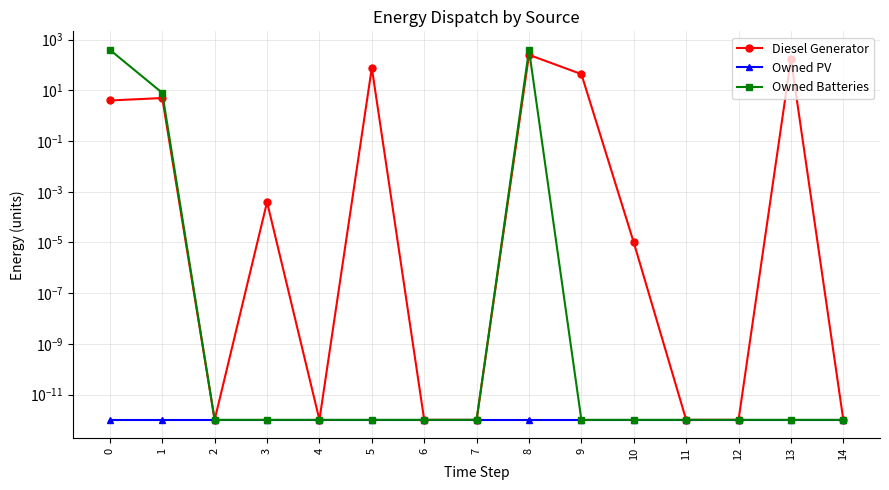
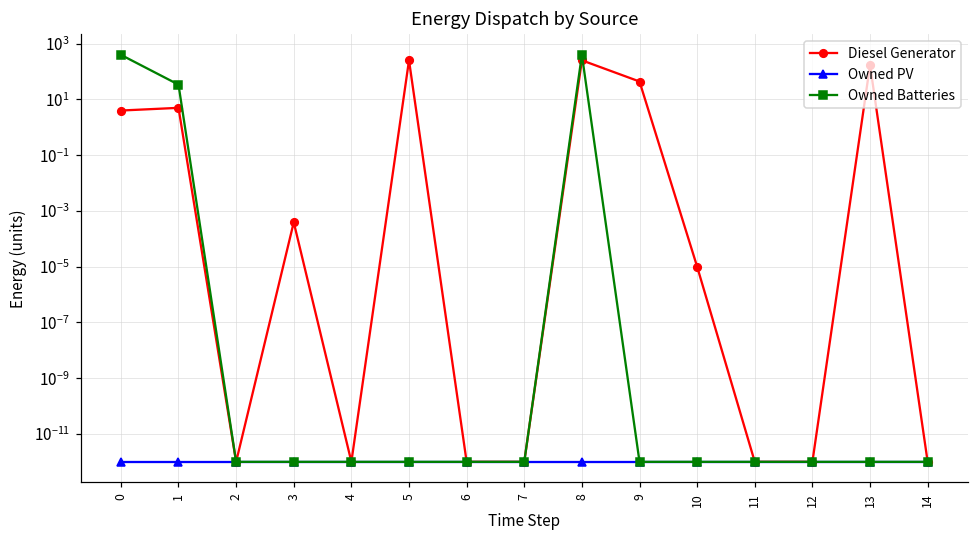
  {
    "Diesel Generator": {
      "0": 4,
      "1": 5,
      "3": 0.0004,
-     "5": 80,
+     "5": 300,
      "8": 300,
      "9": 40,
      "10": 0.000010
    },
    "Owned PV": {
      "0": 0.000000000001,
      "1": 0.000000000001,
      "8": 0.000000000001
    },
    "Owned Batteries": {
      "0": 400,
-     "1": 8,
+     "1": 30,
      "8": 400
    }
  }
